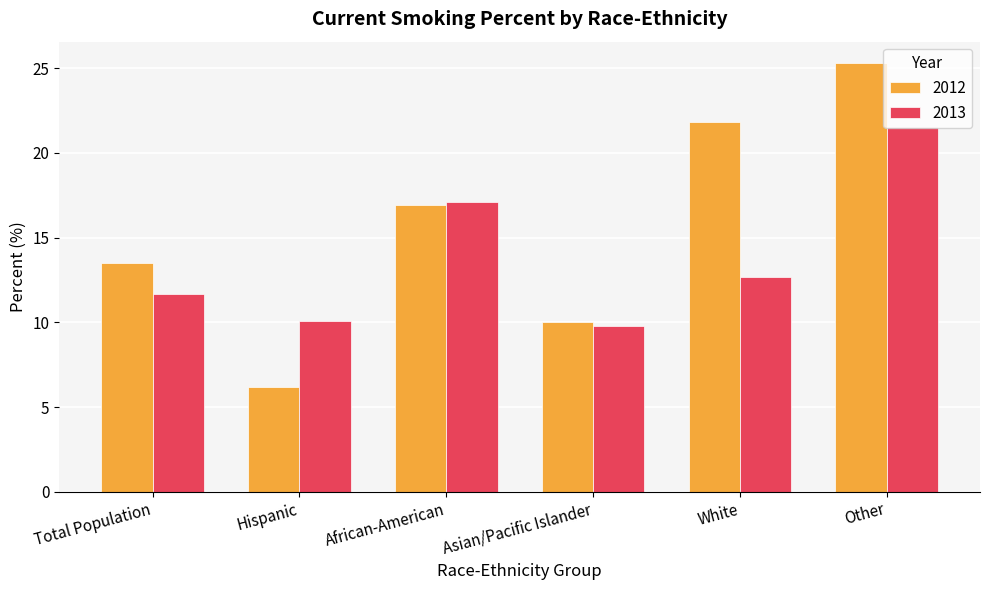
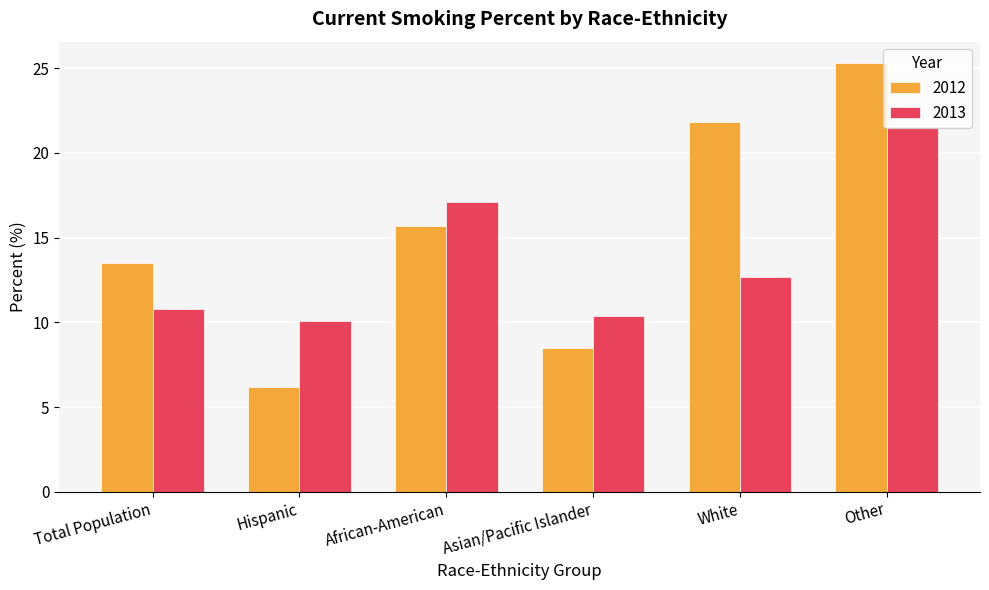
  {
    "2012": {
      "Total Population": 13.5,
      "Hispanic": 6.2,
-     "African-American": 16.9,
-     "Asian/Pacific Islander": 10.0,
+     "African-American": 15.7,
+     "Asian/Pacific Islander": 8.5,
      "White": 21.8,
      "Other": 25.3
    },
    "2013": {
-     "Total Population": 11.7,
+     "Total Population": 10.8,
      "Hispanic": 10.1,
      "African-American": 17.1,
-     "Asian/Pacific Islander": 9.8,
+     "Asian/Pacific Islander": 10.4,
      "White": 12.7
    }
  }
